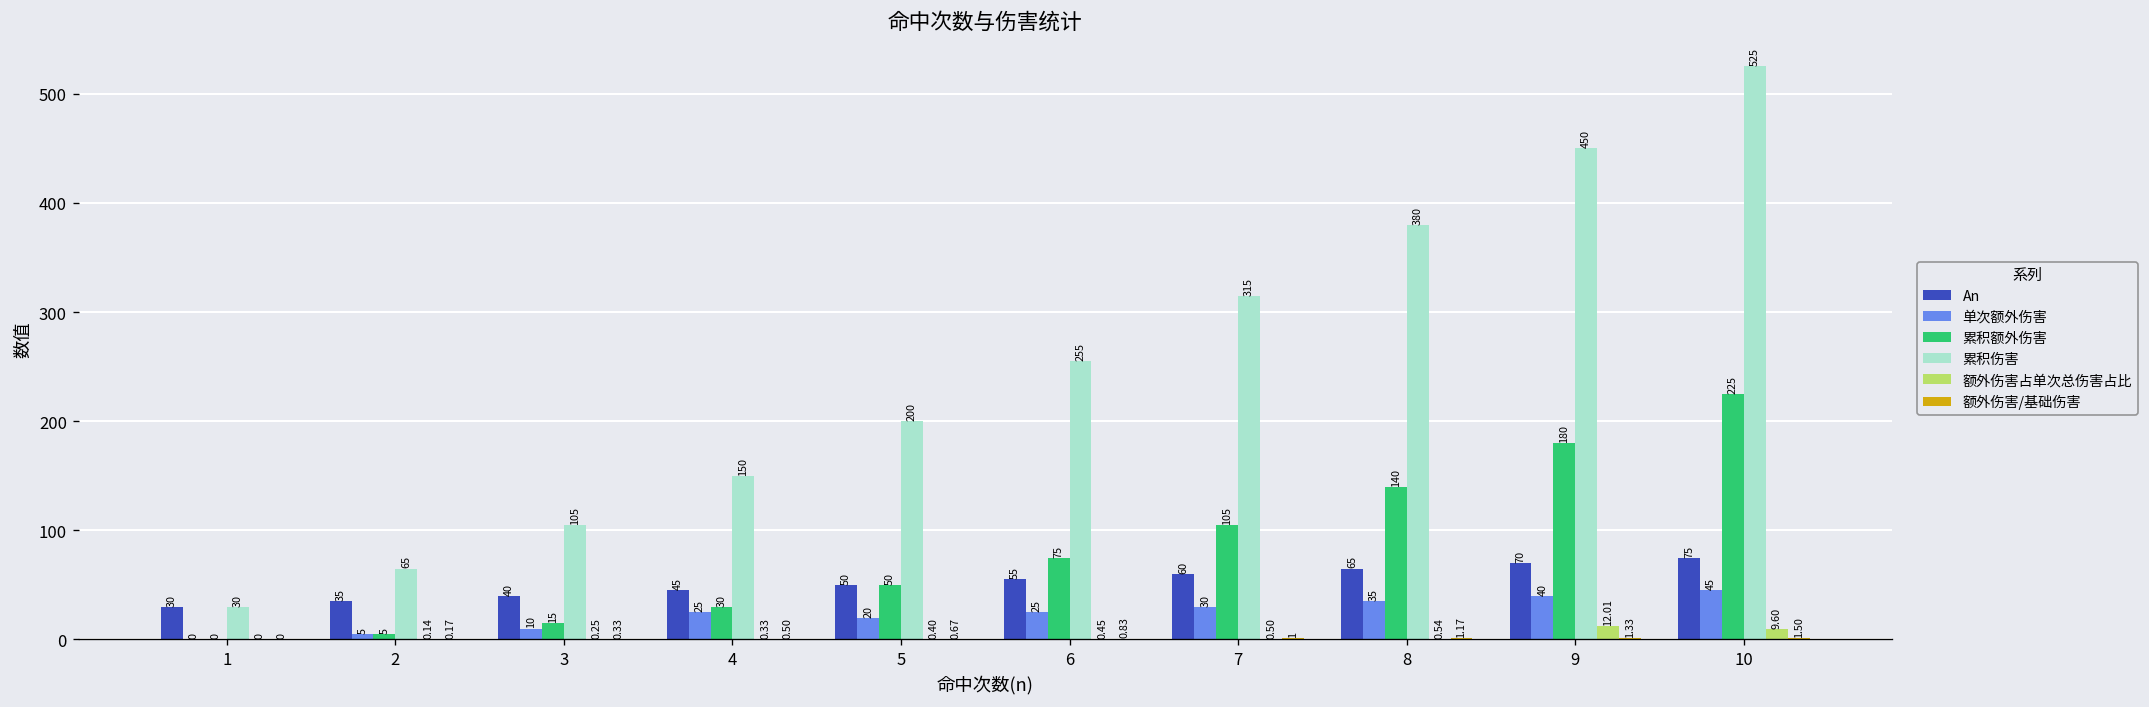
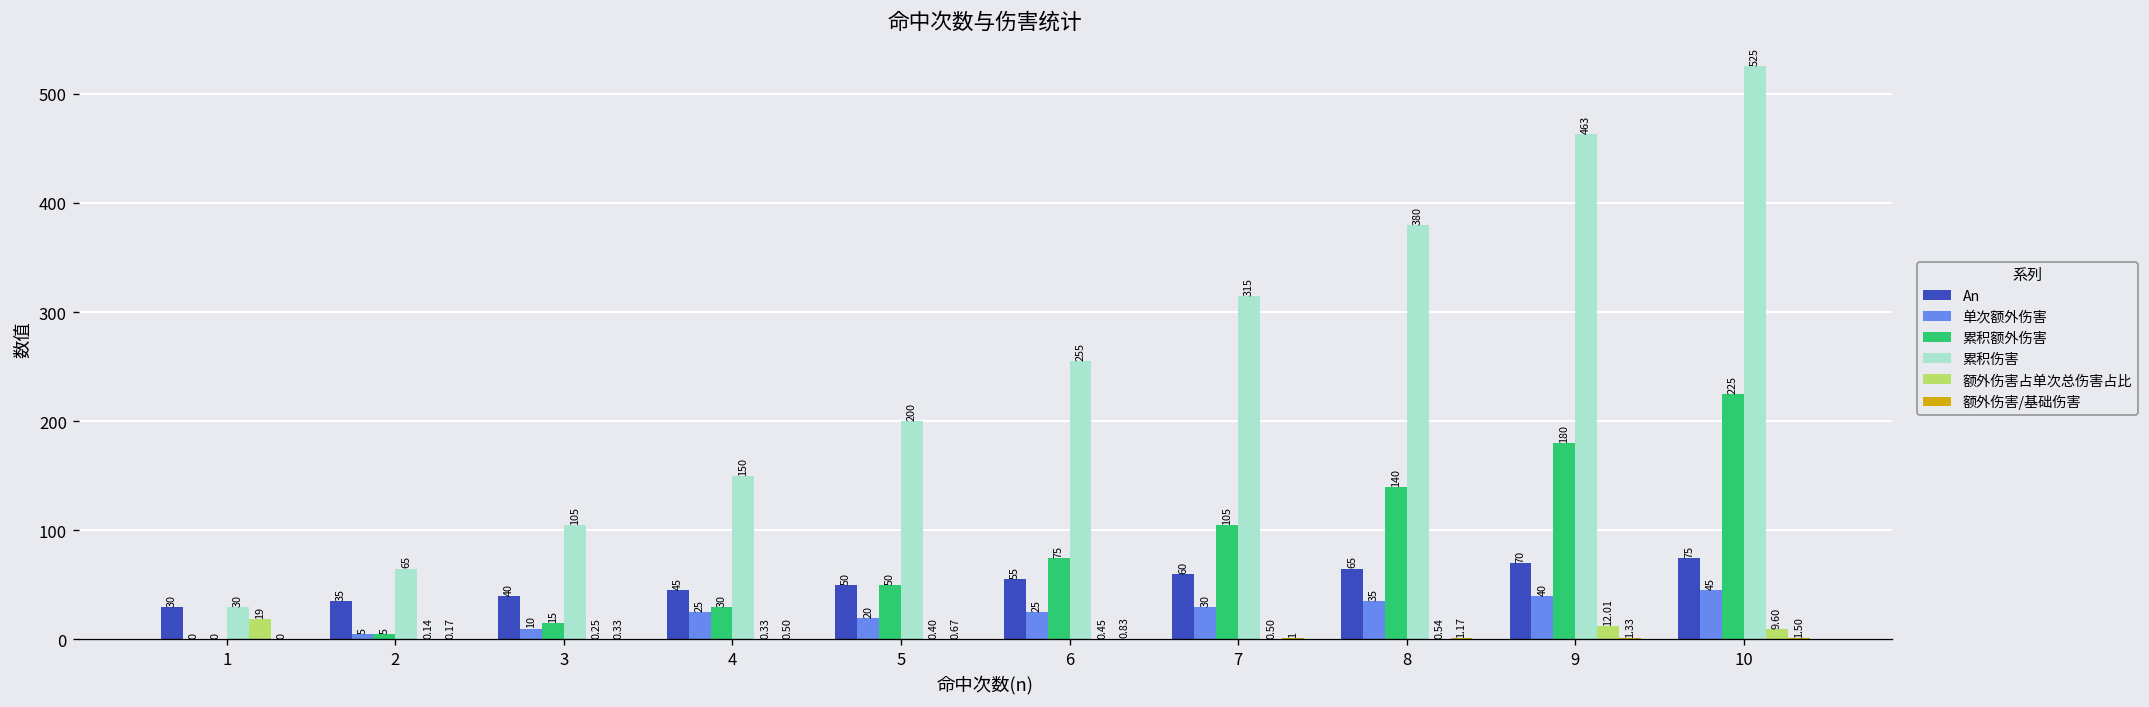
  {
    "An": {
      "1": 30,
      "2": 35,
      "3": 40,
      "4": 45,
      "5": 50,
      "6": 55,
      "7": 60,
      "8": 65,
      "9": 70,
      "10": 75
    },
    "单次额外伤害": {
      "1": 0,
      "2": 5,
      "3": 10,
      "4": 25,
      "5": 20,
      "6": 25,
      "7": 30,
      "8": 35,
      "9": 40,
      "10": 45
    },
    "累积额外伤害": {
      "1": 0,
      "2": 5,
      "3": 15,
      "4": 30,
      "5": 50,
      "6": 75,
      "7": 105,
      "8": 140,
      "9": 180,
      "10": 225
    },
    "累积伤害": {
      "1": 30,
      "2": 65,
      "3": 105,
      "4": 150,
      "5": 200,
      "6": 255,
      "7": 315,
      "8": 380,
-     "9": 450,
+     "9": 463,
      "10": 525
    },
    "额外伤害占单次总伤害占比": {
-     "1": 0,
+     "1": 19,
      "2": 0.14,
      "3": 0.25,
      "4": 0.33,
      "5": 0.40,
      "6": 0.45,
      "7": 0.50,
      "8": 0.54,
      "9": 12.01,
      "10": 9.60
    },
    "额外伤害/基础伤害": {
      "1": 0,
      "2": 0.17,
      "3": 0.33,
      "4": 0.50,
      "5": 0.67,
      "6": 0.83,
      "7": 1,
      "8": 1.17,
      "9": 1.33,
      "10": 1.50
    }
  }
